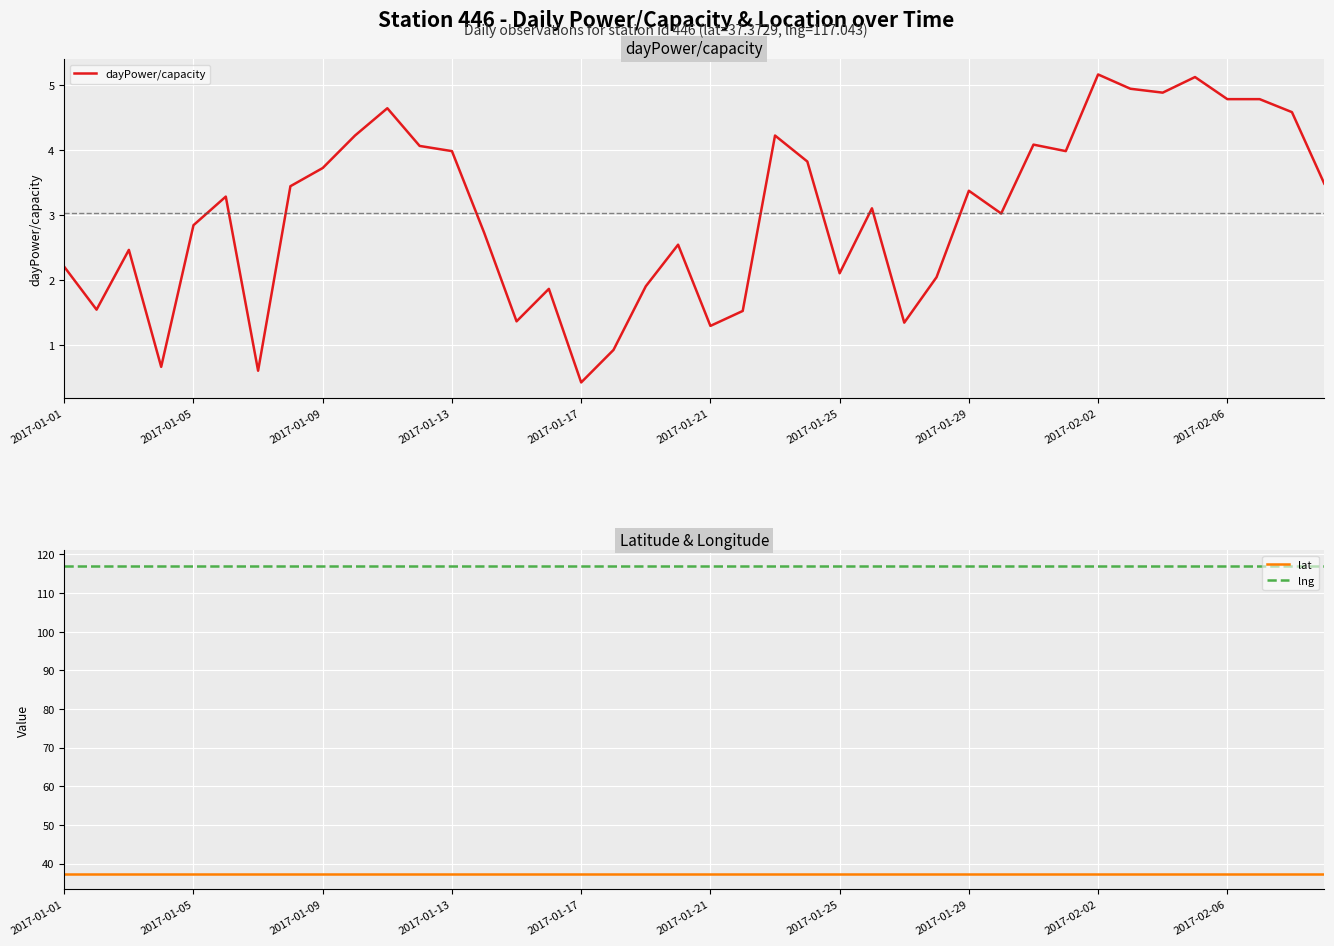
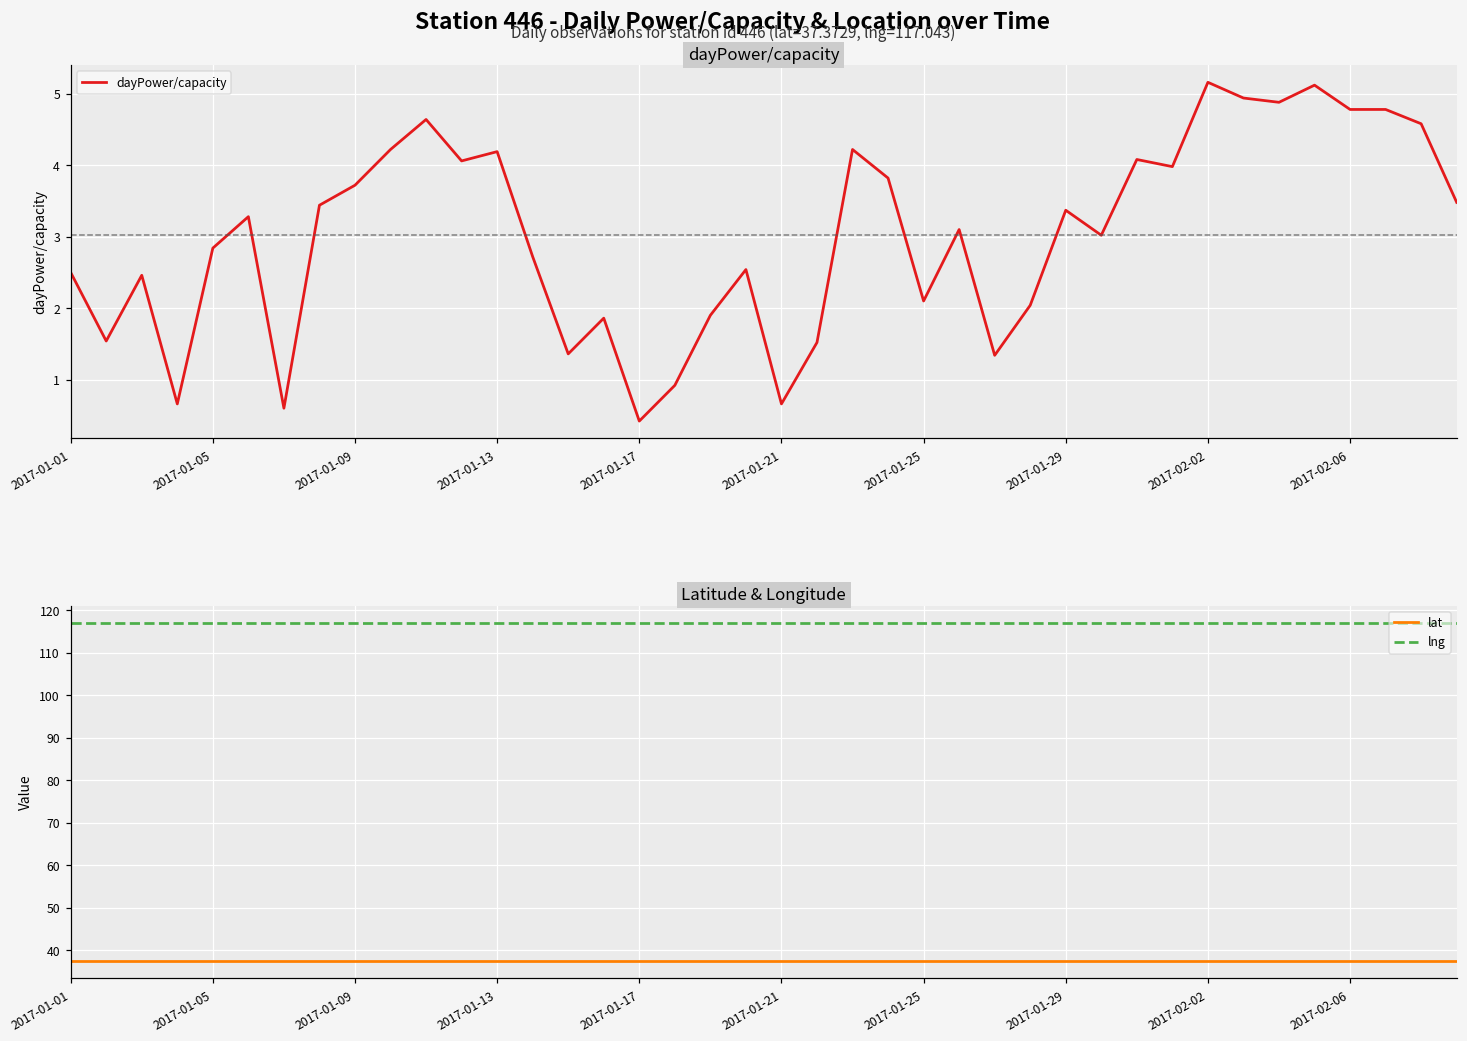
  {
    "dayPower/capacity": {
-     "2017-01-01": 2.2,
+     "2017-01-01": 2.5,
      "2017-01-05": 2.8,
      "2017-01-09": 3.7,
-     "2017-01-13": 4.0,
+     "2017-01-13": 4.2,
      "2017-01-17": 0.4,
-     "2017-01-21": 1.3,
+     "2017-01-21": 0.7,
      "2017-01-25": 2.1,
      "2017-01-29": 3.4,
      "2017-02-02": 5.2,
      "2017-02-06": 4.8
    },
    "Latitude & Longitude": {
      "lat": {
        "2017-01-01": 37,
        "2017-01-05": 37,
        "2017-01-09": 37,
        "2017-01-13": 37,
        "2017-01-17": 37,
        "2017-01-21": 37,
        "2017-01-25": 37,
        "2017-01-29": 37,
        "2017-02-02": 37,
        "2017-02-06": 37
      },
      "lng": {
        "2017-01-01": 117,
        "2017-01-05": 117,
        "2017-01-09": 117,
        "2017-01-13": 117,
        "2017-01-17": 117,
        "2017-01-21": 117,
        "2017-01-25": 117,
        "2017-01-29": 117,
        "2017-02-02": 117,
        "2017-02-06": 117
      }
    }
  }
